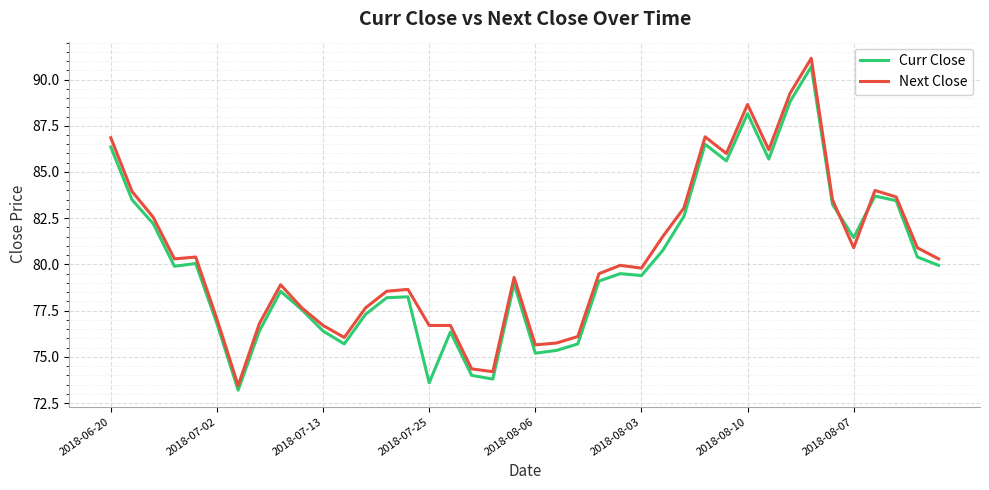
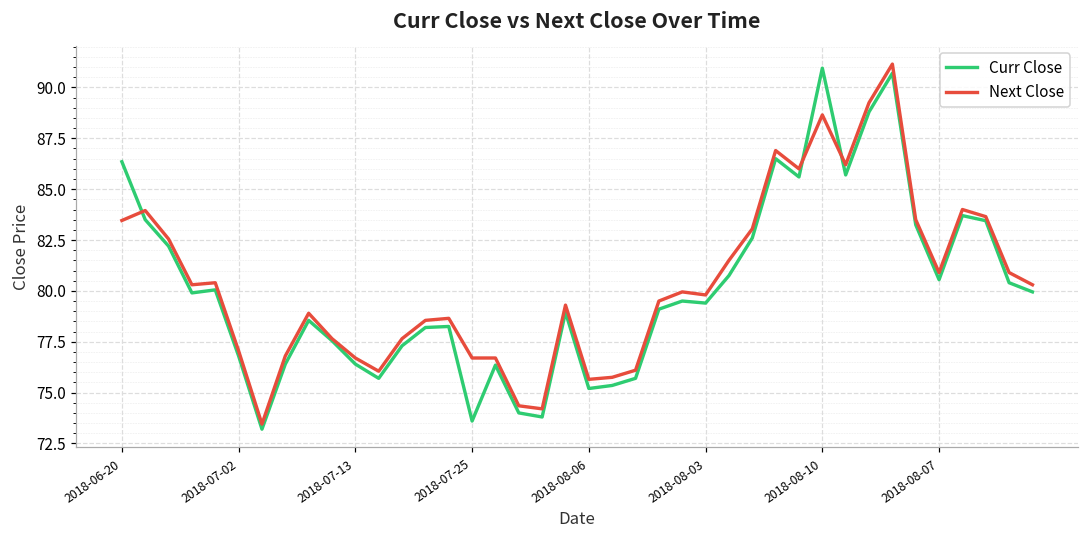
  {
    "Curr Close": {
      "2018-06-20": 86.4,
      "2018-07-02": 76.8,
      "2018-07-13": 76.4,
      "2018-07-25": 73.6,
      "2018-08-06": 75.2,
      "2018-08-03": 79.4,
-     "2018-08-10": 88.2,
-     "2018-08-07": 81.5
+     "2018-08-10": 91.0,
+     "2018-08-07": 80.6
    },
    "Next Close": {
-     "2018-06-20": 86.9,
+     "2018-06-20": 83.5,
      "2018-07-02": 77.1,
      "2018-07-13": 76.7,
      "2018-07-25": 76.7,
      "2018-08-06": 75.7,
      "2018-08-03": 79.8,
      "2018-08-10": 88.7,
      "2018-08-07": 80.9
    }
  }
